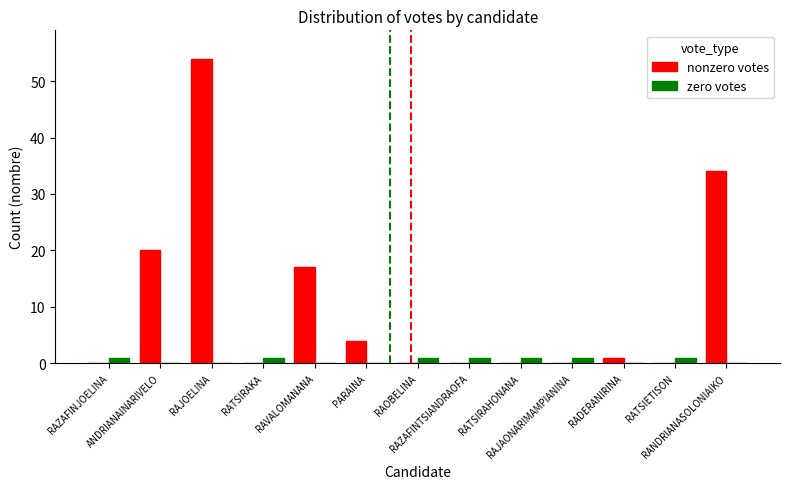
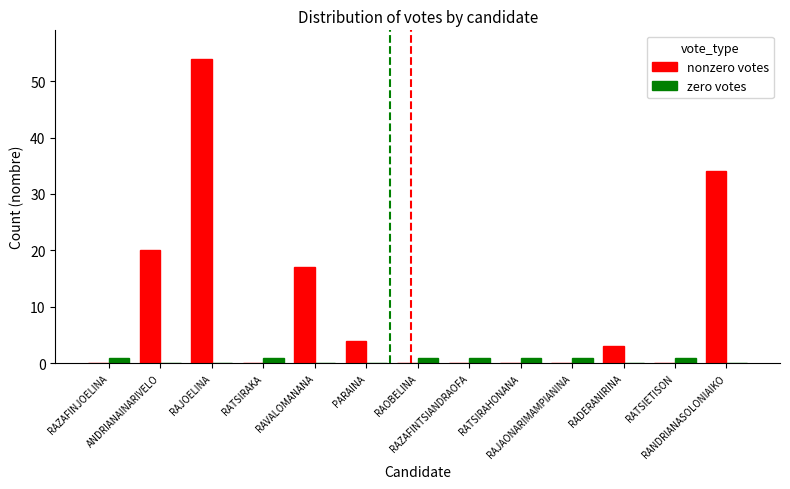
  {
    "nonzero votes": {
      "RAZAFINJOELINA": 0,
      "ANDRIANAINARIVELO": 20,
      "RAJOELINA": 54,
      "RATSIRAKA": 0,
      "RAVALOMANANA": 17,
      "PARAINA": 4,
      "RAOBELINA": 0,
      "RAZAFINTSIANDRAOFA": 0,
      "RATSIRAHONANA": 0,
      "RAJAONARIMAMPIANINA": 0,
-     "RADERANIRINA": 1,
+     "RADERANIRINA": 3,
      "RATSIETISON": 0,
      "RANDRIANASOLONIAIKO": 34
    },
    "zero votes": {
      "RAZAFINJOELINA": 1,
      "ANDRIANAINARIVELO": 0,
      "RAJOELINA": 0,
      "RATSIRAKA": 1,
      "RAVALOMANANA": 0,
      "PARAINA": 0,
      "RAOBELINA": 1,
      "RAZAFINTSIANDRAOFA": 1,
      "RATSIRAHONANA": 1,
      "RAJAONARIMAMPIANINA": 1,
      "RADERANIRINA": 0,
      "RATSIETISON": 1,
      "RANDRIANASOLONIAIKO": 0
    }
  }
